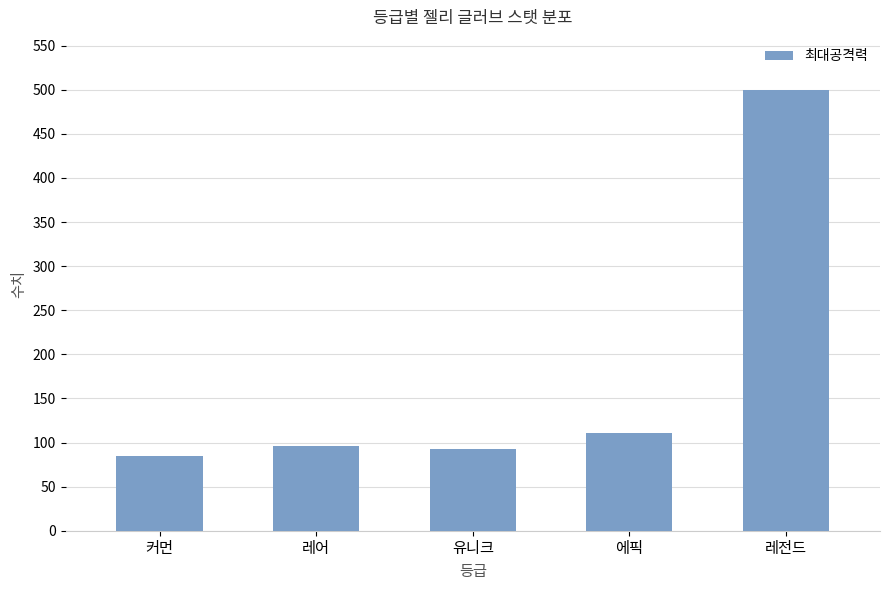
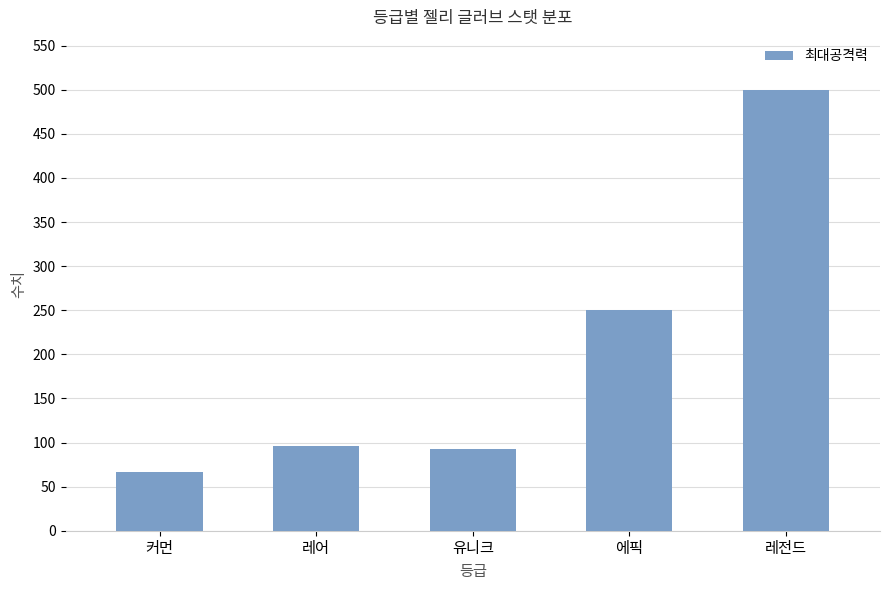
  {
-   "커먼": 90,
+   "커먼": 70,
    "레어": 100,
    "유니크": 90,
-   "에픽": 110,
+   "에픽": 250,
    "레전드": 500
  }
